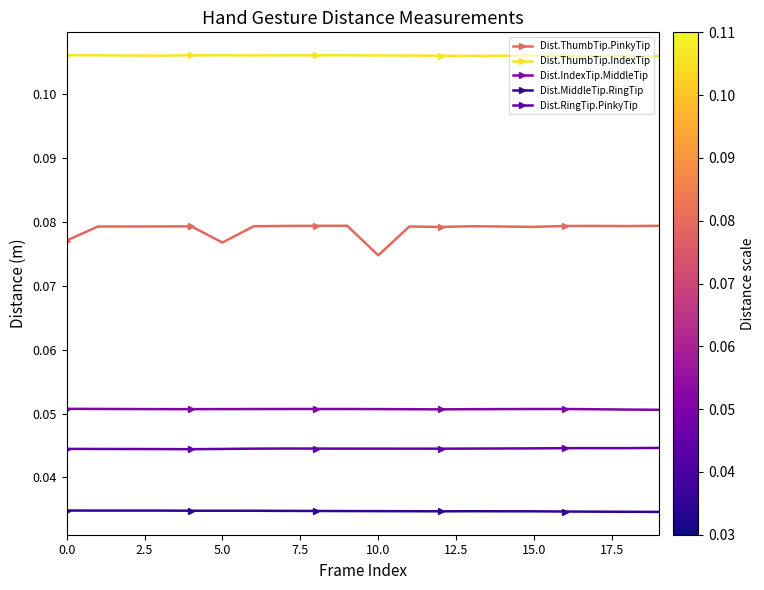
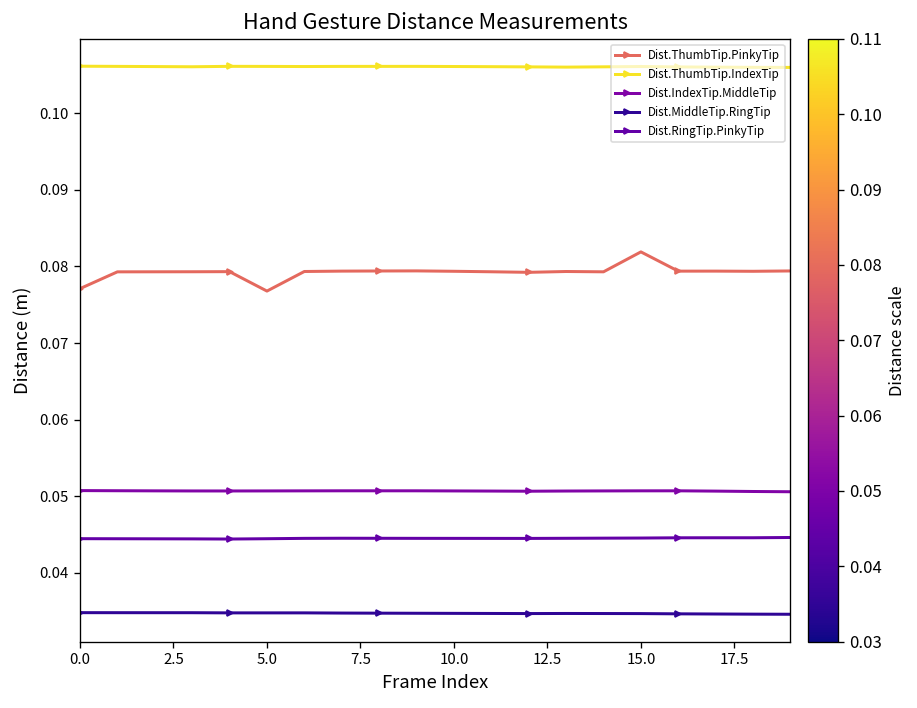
  {
    "Dist.ThumbTip.PinkyTip": {
      "0.0": 0.077,
      "5.0": 0.077,
-     "10.0": 0.075,
-     "15.0": 0.079
+     "10.0": 0.079,
+     "15.0": 0.082
    },
    "Dist.ThumbTip.IndexTip": {
      "0.0": 0.106,
      "5.0": 0.106,
      "10.0": 0.106
    }
  }
